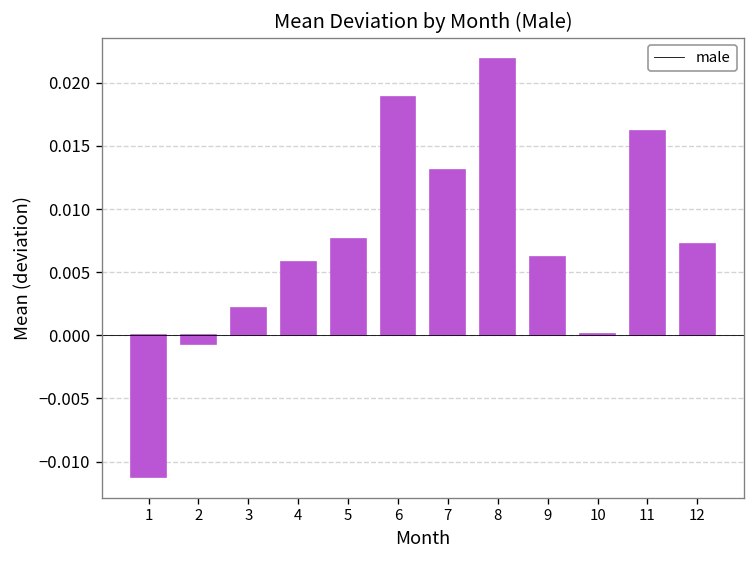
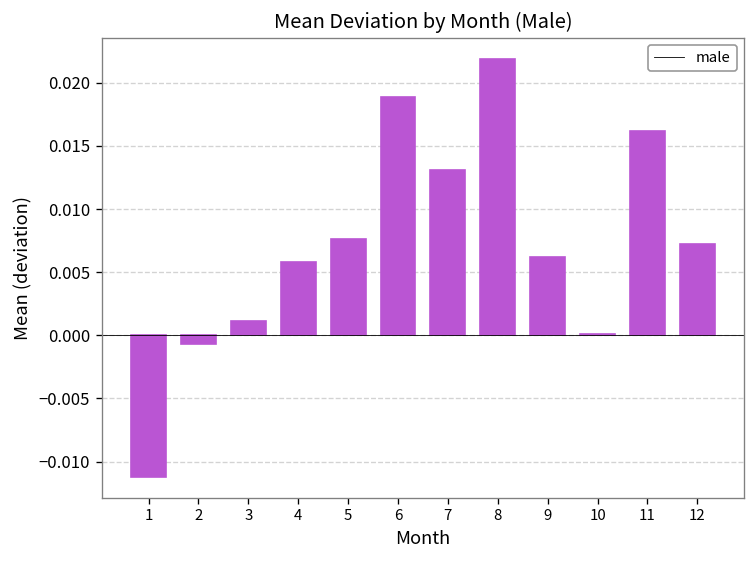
  {
    "1": -0.0112,
    "2": -0.0007,
-   "3": 0.0022,
+   "3": 0.0011,
    "4": 0.0058,
    "5": 0.0076,
    "6": 0.0189,
    "7": 0.0131,
    "8": 0.0219,
    "9": 0.0062,
    "11": 0.0162,
    "12": 0.0072
  }
